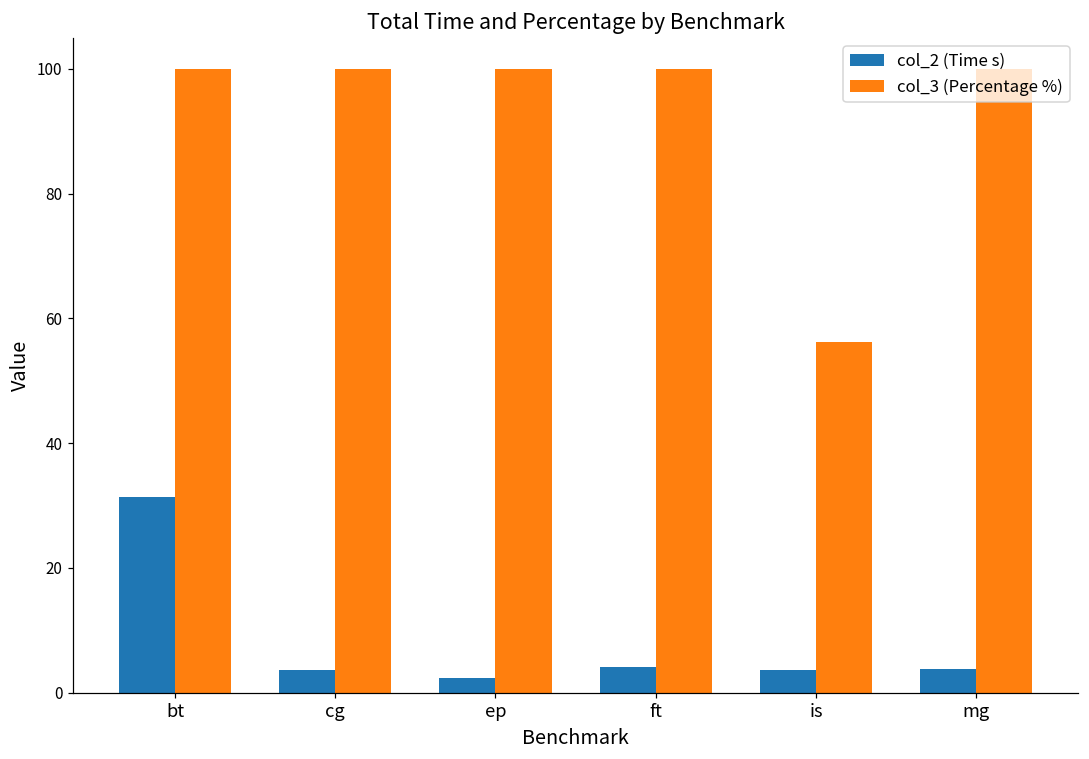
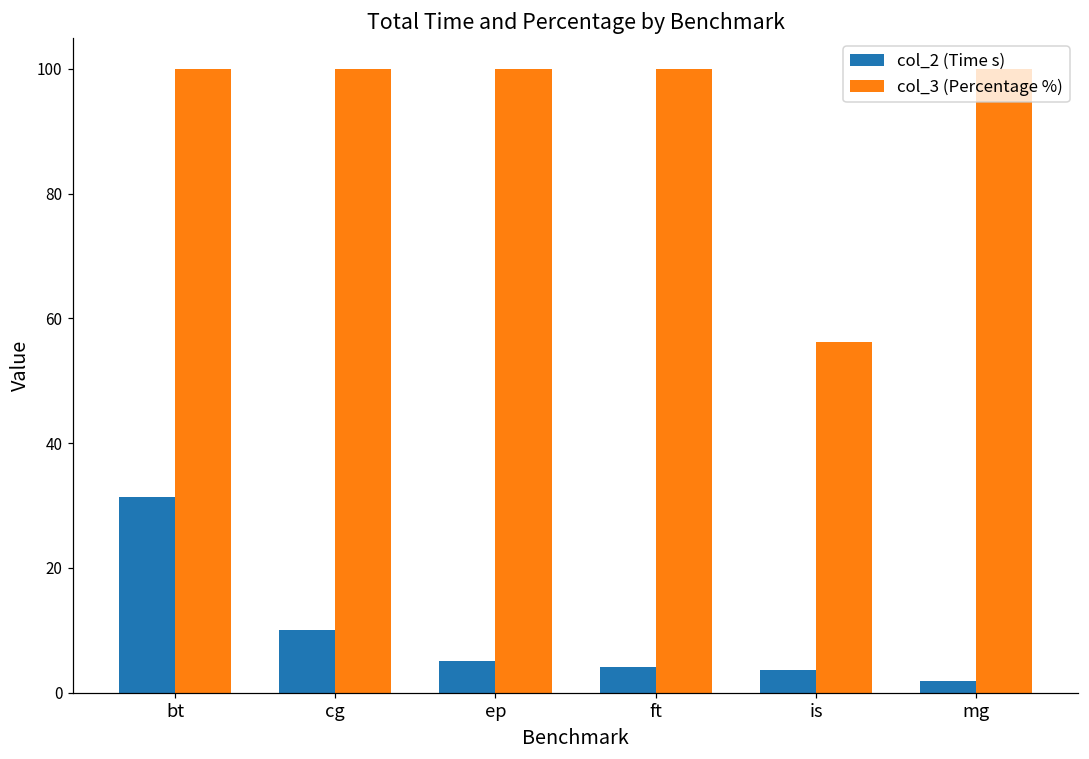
  {
    "col_2 (Time s)": {
      "bt": 31,
-     "cg": 4,
-     "ep": 2,
+     "cg": 10,
+     "ep": 5,
      "ft": 4,
      "is": 4,
-     "mg": 4
+     "mg": 2
    },
    "col_3 (Percentage %)": {
      "bt": 100,
      "cg": 100,
      "ep": 100,
      "ft": 100,
      "is": 56
    }
  }
